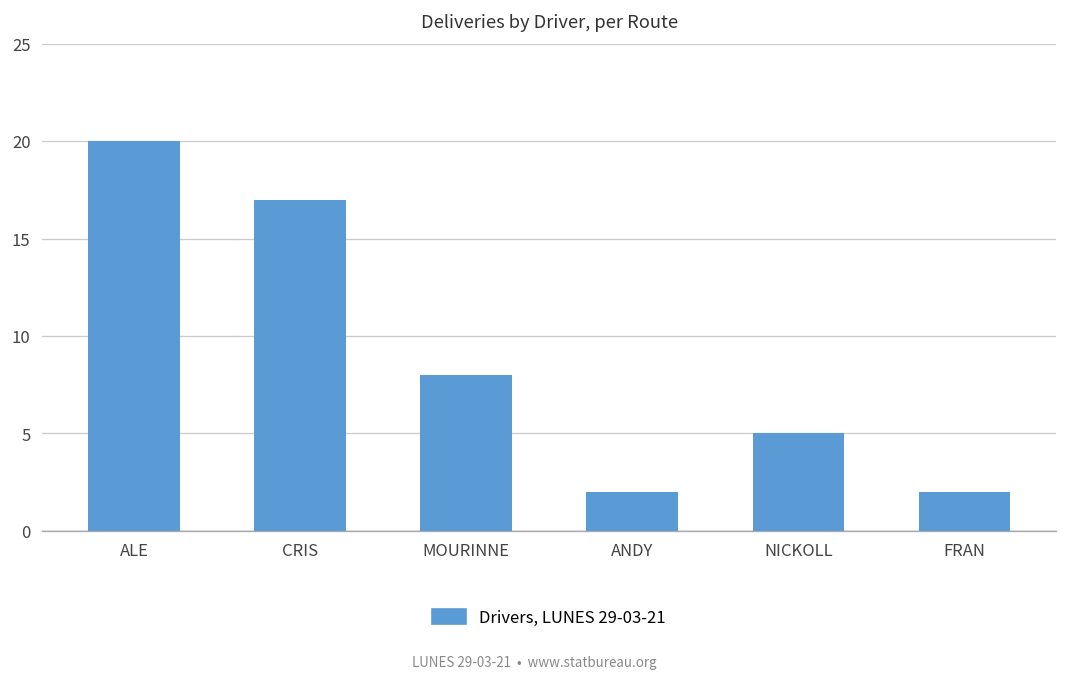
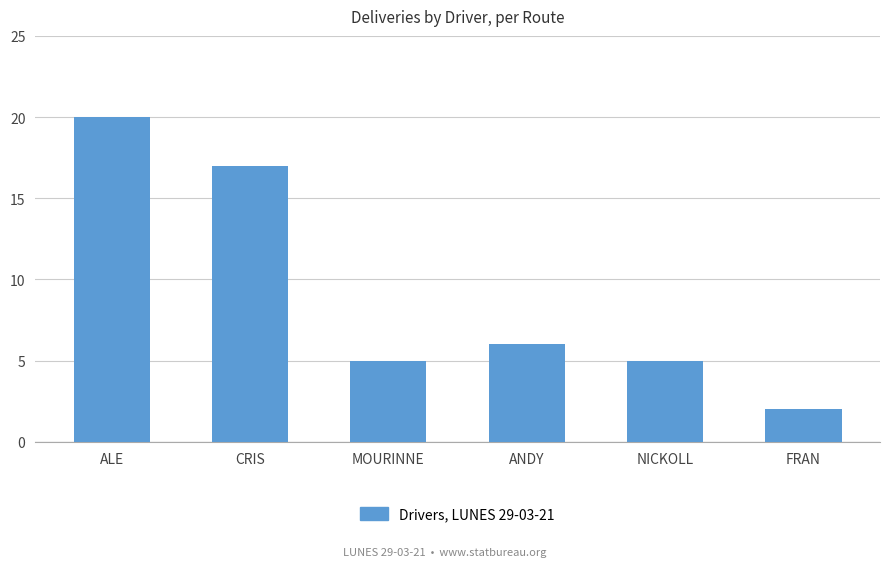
  {
    "ALE": 20,
    "CRIS": 17,
-   "MOURINNE": 8,
-   "ANDY": 2,
+   "MOURINNE": 5,
+   "ANDY": 6,
    "NICKOLL": 5,
    "FRAN": 2
  }
